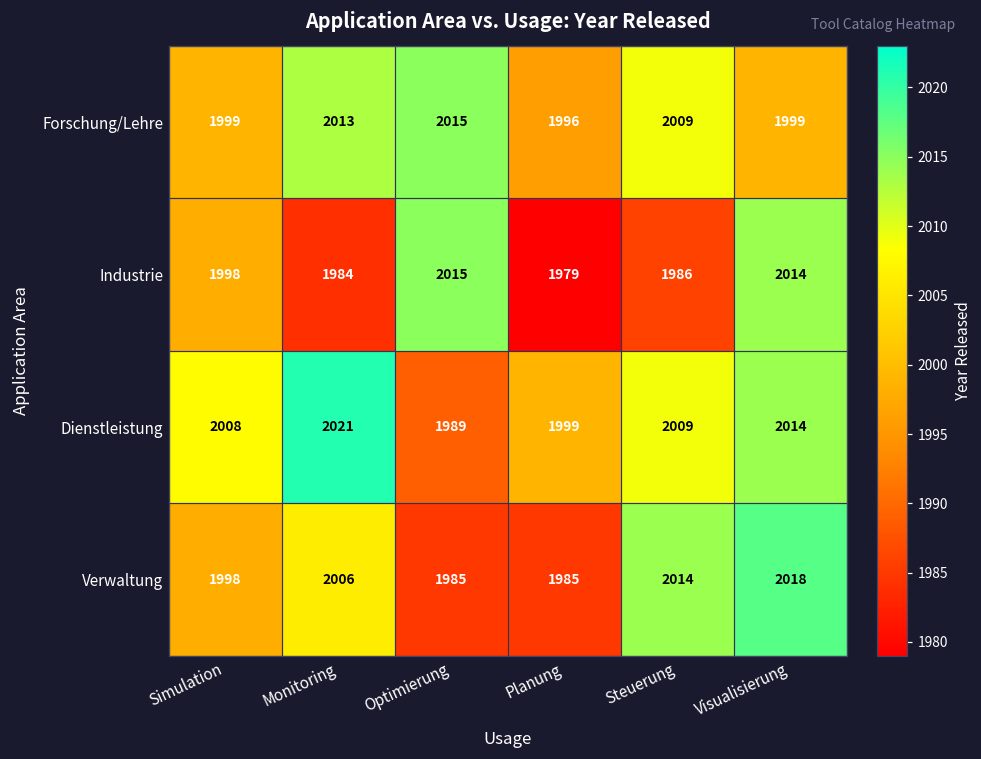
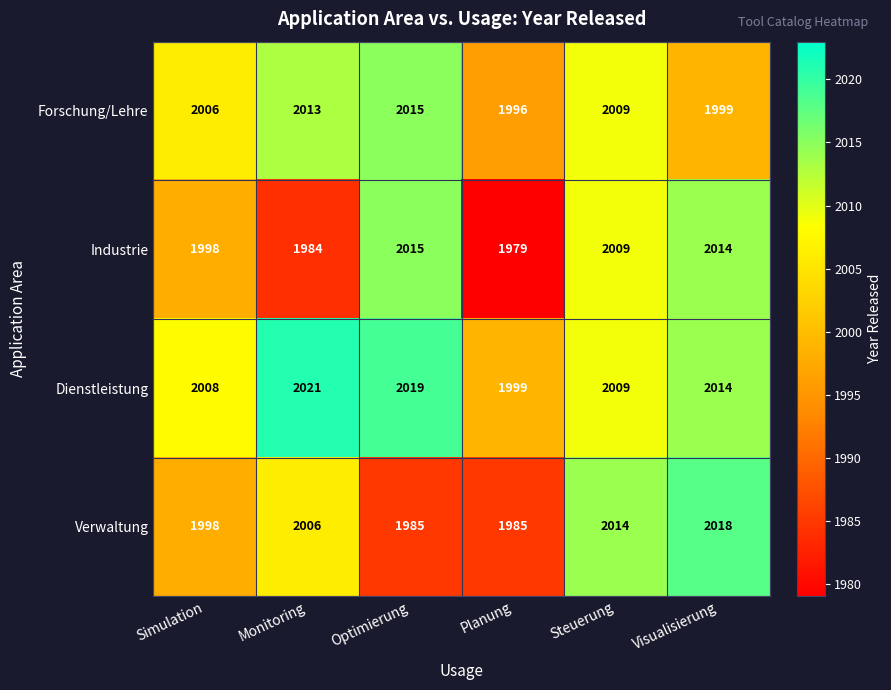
  {
    "Forschung/Lehre": {
-     "Simulation": 1999,
+     "Simulation": 2006,
      "Monitoring": 2013,
      "Optimierung": 2015,
      "Planung": 1996,
      "Steuerung": 2009,
      "Visualisierung": 1999
    },
    "Industrie": {
      "Simulation": 1998,
      "Monitoring": 1984,
      "Optimierung": 2015,
      "Planung": 1979,
-     "Steuerung": 1986,
+     "Steuerung": 2009,
      "Visualisierung": 2014
    },
    "Dienstleistung": {
      "Simulation": 2008,
      "Monitoring": 2021,
-     "Optimierung": 1989,
+     "Optimierung": 2019,
      "Planung": 1999,
      "Steuerung": 2009,
      "Visualisierung": 2014
    },
    "Verwaltung": {
      "Simulation": 1998,
      "Monitoring": 2006,
      "Optimierung": 1985,
      "Planung": 1985,
      "Steuerung": 2014,
      "Visualisierung": 2018
    }
  }
